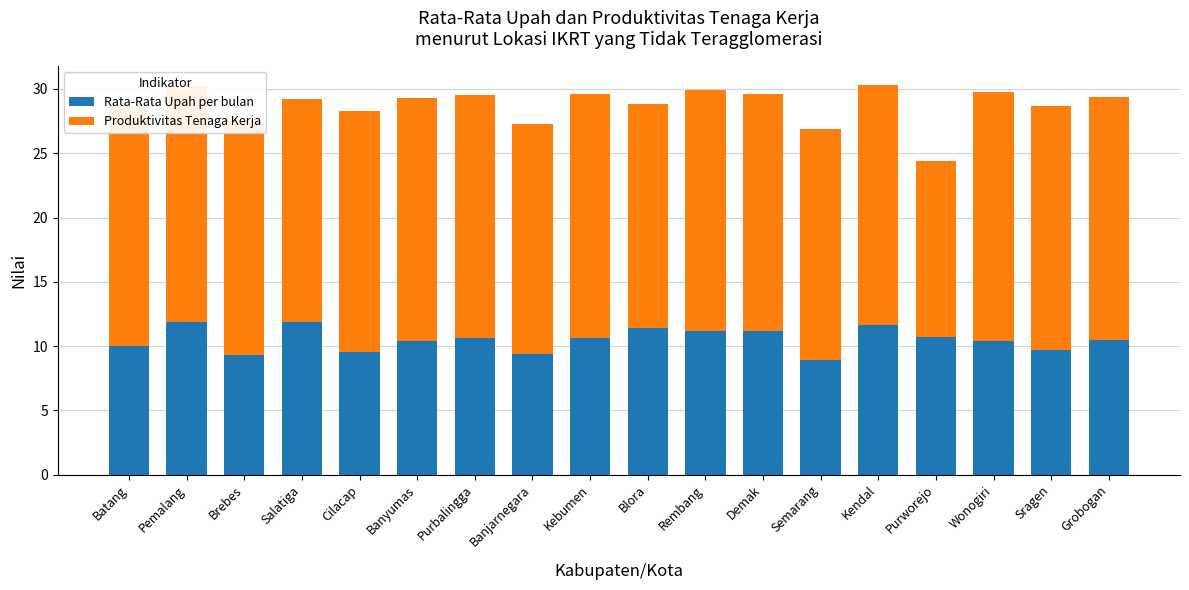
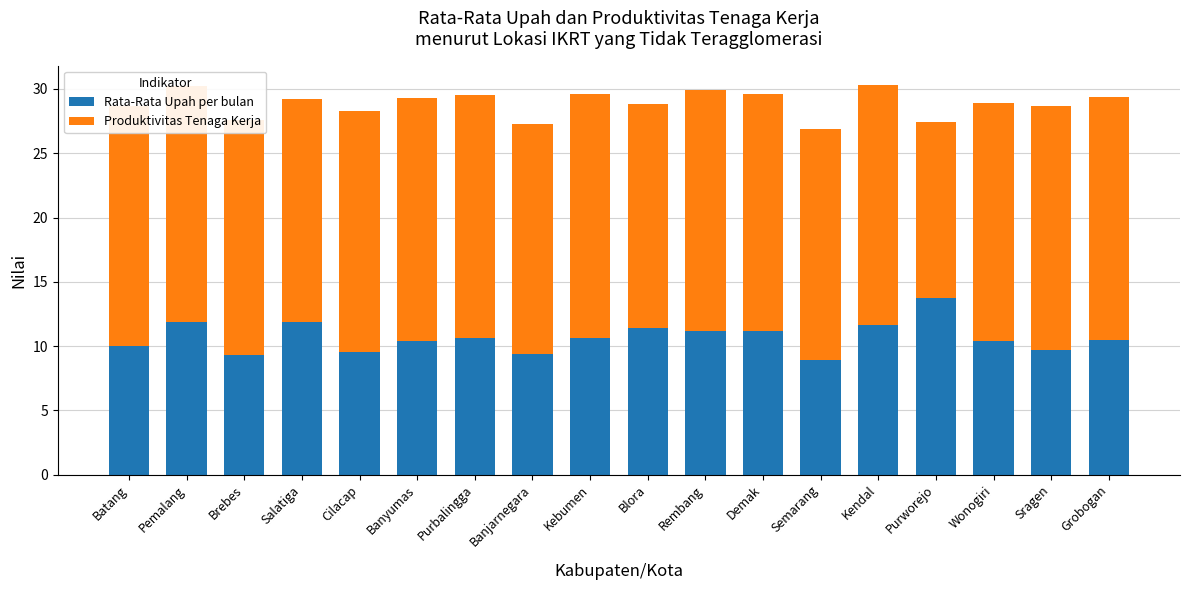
  {
    "Rata-Rata Upah per bulan": {
      "Batang": 10.0,
      "Pemalang": 11.9,
      "Brebes": 9.3,
      "Salatiga": 11.9,
      "Cilacap": 9.5,
      "Banyumas": 10.4,
      "Purbalingga": 10.6,
      "Banjarnegara": 9.4,
      "Kebumen": 10.6,
      "Blora": 11.4,
      "Rembang": 11.2,
      "Demak": 11.2,
      "Semarang": 8.9,
      "Kendal": 11.6,
-     "Purworejo": 10.7,
+     "Purworejo": 13.7,
      "Wonogiri": 10.4,
      "Sragen": 9.7,
      "Grobogan": 10.5
    },
    "Produktivitas Tenaga Kerja": {
      "Salatiga": 17.3,
      "Cilacap": 18.8,
      "Banyumas": 18.9,
      "Purbalingga": 18.9,
      "Banjarnegara": 17.9,
      "Kebumen": 19.0,
      "Blora": 17.4,
      "Rembang": 18.7,
      "Demak": 18.4,
      "Semarang": 18.0,
      "Kendal": 18.7,
      "Purworejo": 13.7,
-     "Wonogiri": 19.4,
+     "Wonogiri": 18.5,
      "Sragen": 19.0,
      "Grobogan": 18.9
    }
  }
